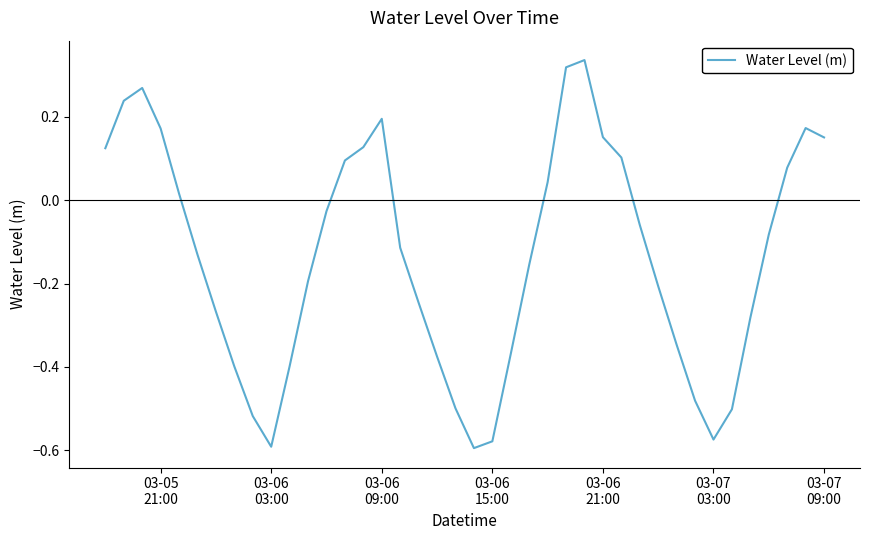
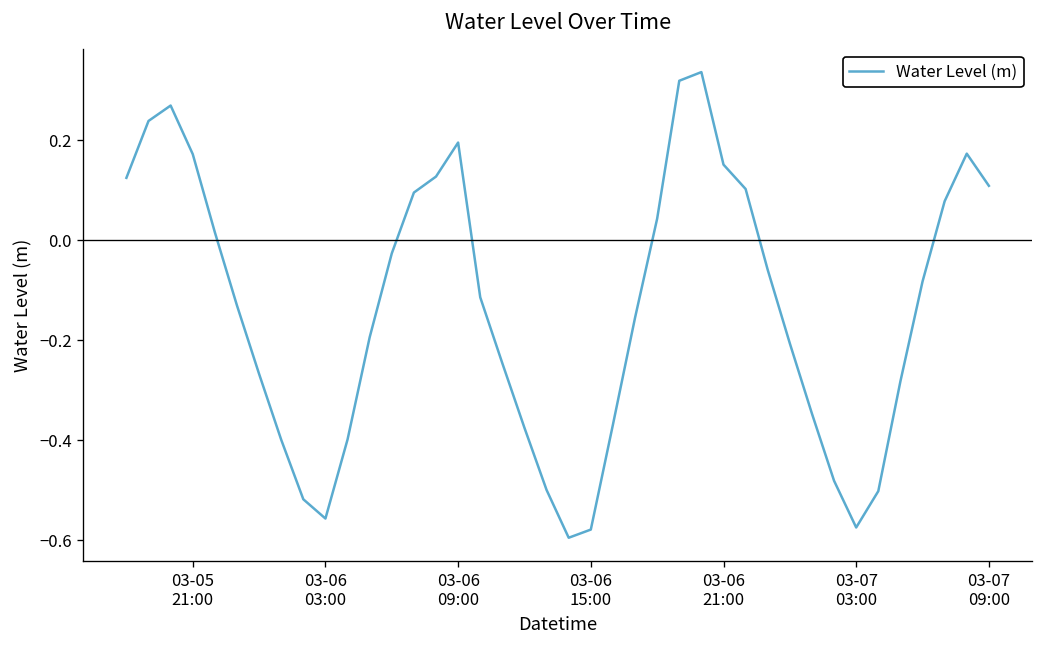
  {
    "03-05 21:00": 0.17,
-   "03-06 03:00": -0.59,
+   "03-06 03:00": -0.56,
    "03-06 09:00": 0.20,
    "03-06 15:00": -0.58,
    "03-06 21:00": 0.15,
    "03-07 03:00": -0.57,
-   "03-07 09:00": 0.15
+   "03-07 09:00": 0.11
  }
